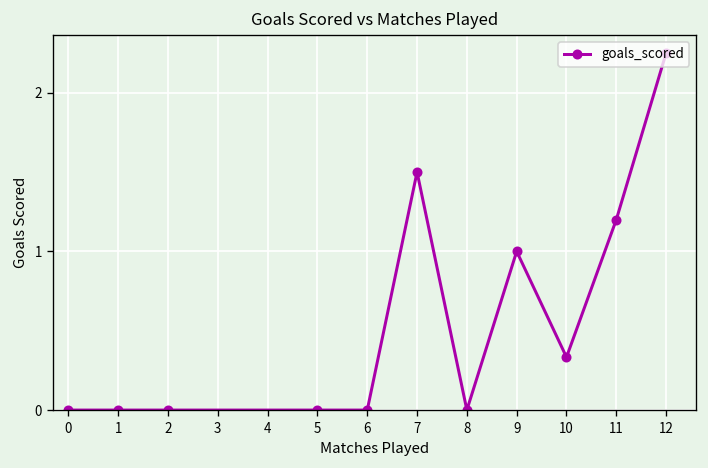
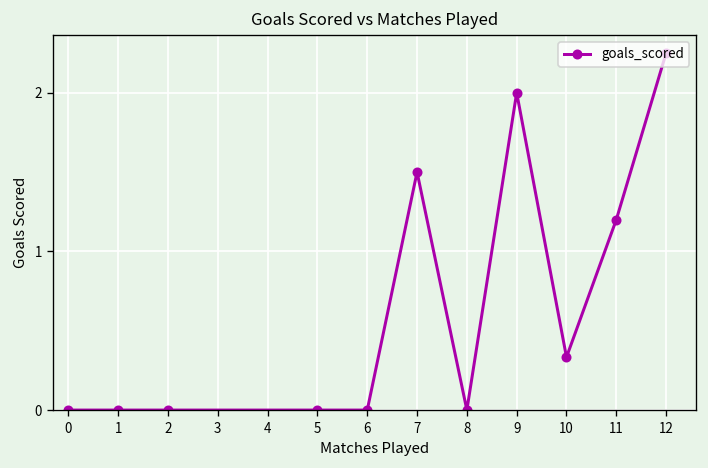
  {
    "0": 0,
    "1": 0,
    "2": 0,
    "5": 0,
    "6": 0,
    "7": 1.50,
    "8": 0,
-   "9": 1,
+   "9": 2,
    "10": 0.33,
    "11": 1.20
  }
